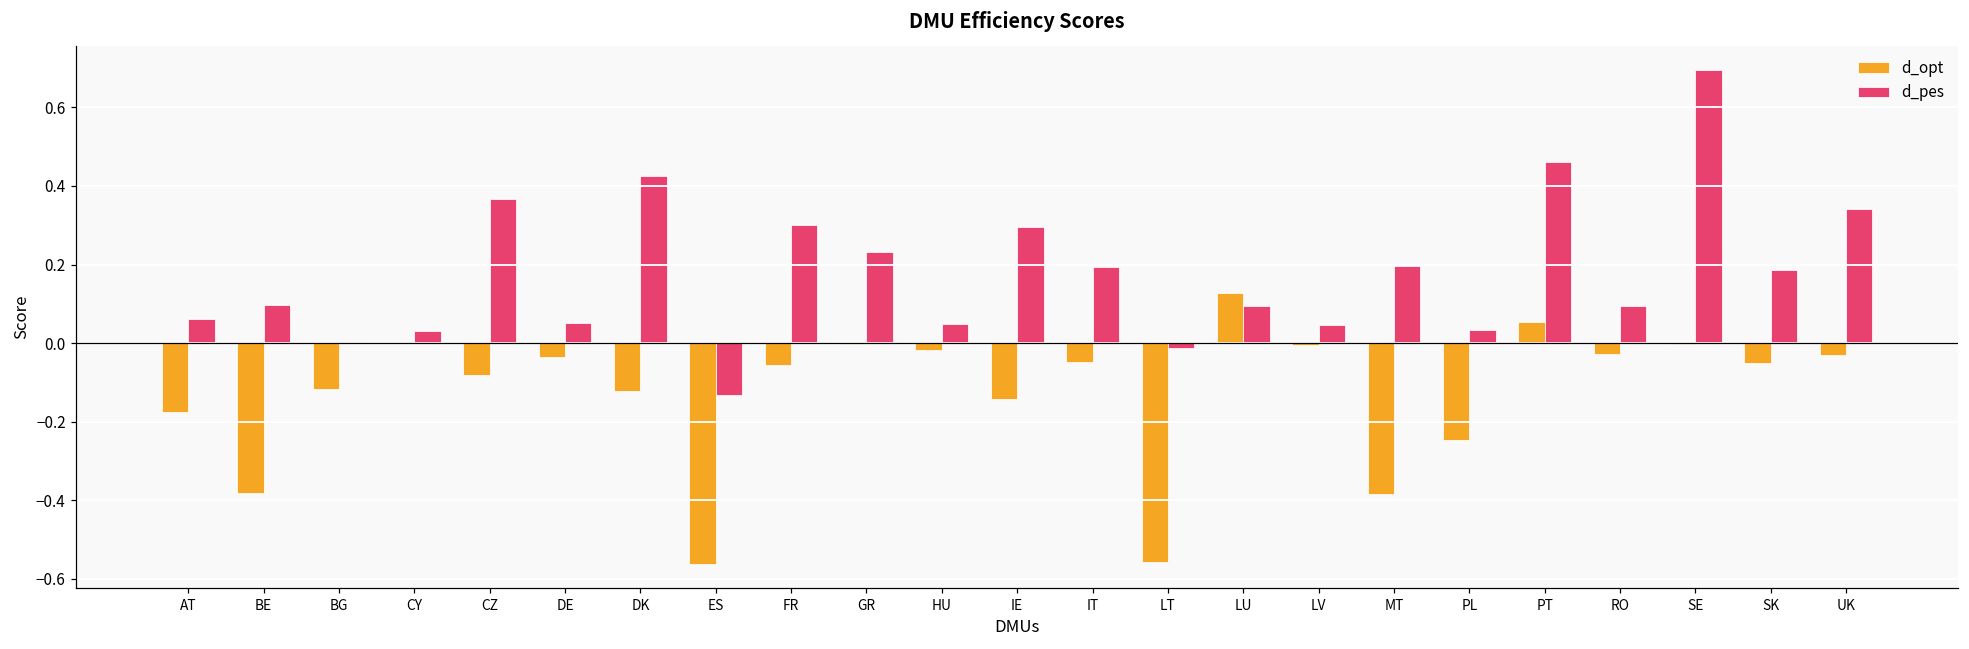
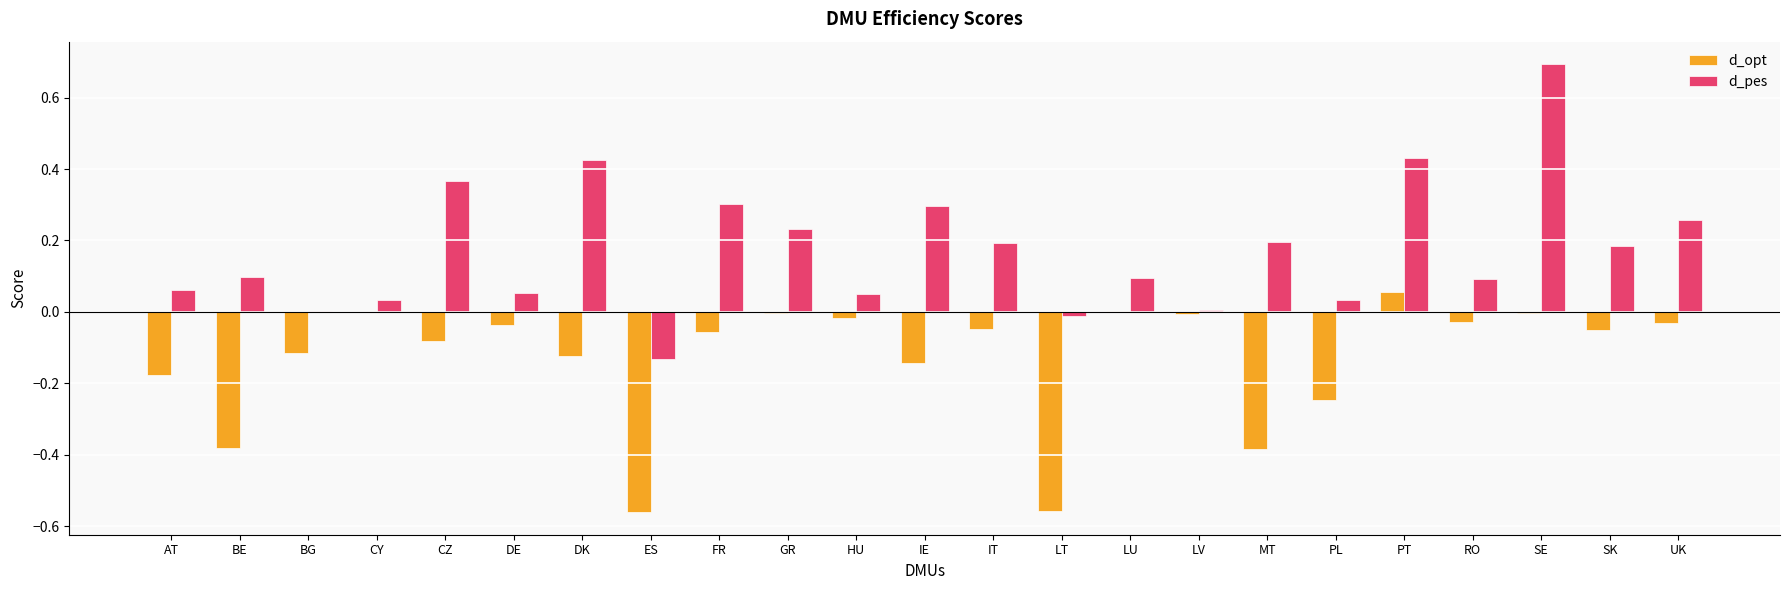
  {
    "d_opt": {
      "AT": -0.18,
      "BE": -0.38,
      "BG": -0.12,
      "CZ": -0.08,
      "DE": -0.04,
      "DK": -0.12,
      "ES": -0.56,
      "FR": -0.06,
      "HU": -0.02,
      "IE": -0.14,
      "IT": -0.05,
      "LT": -0.56,
-     "LU": 0.13,
+     "LU": 0.00,
      "MT": -0.39,
      "PL": -0.25,
      "PT": 0.05,
      "RO": -0.03,
      "SK": -0.05,
      "UK": -0.03
    },
    "d_pes": {
      "AT": 0.06,
      "BE": 0.10,
      "CY": 0.03,
      "CZ": 0.37,
      "DE": 0.05,
      "DK": 0.43,
      "ES": -0.13,
      "FR": 0.30,
      "GR": 0.23,
      "HU": 0.05,
      "IE": 0.30,
      "IT": 0.19,
      "LT": -0.01,
      "LU": 0.09,
-     "LV": 0.05,
+     "LV": 0.00,
      "MT": 0.20,
      "PL": 0.03,
-     "PT": 0.46,
+     "PT": 0.43,
      "RO": 0.09,
      "SE": 0.69,
      "SK": 0.18,
-     "UK": 0.34
+     "UK": 0.26
    }
  }
